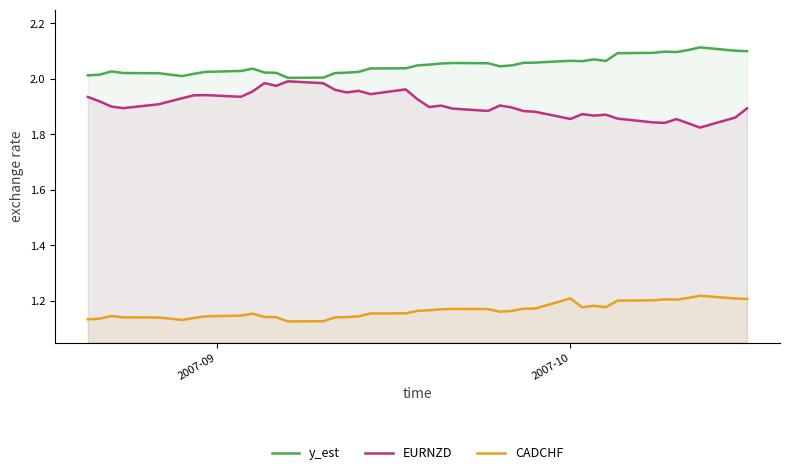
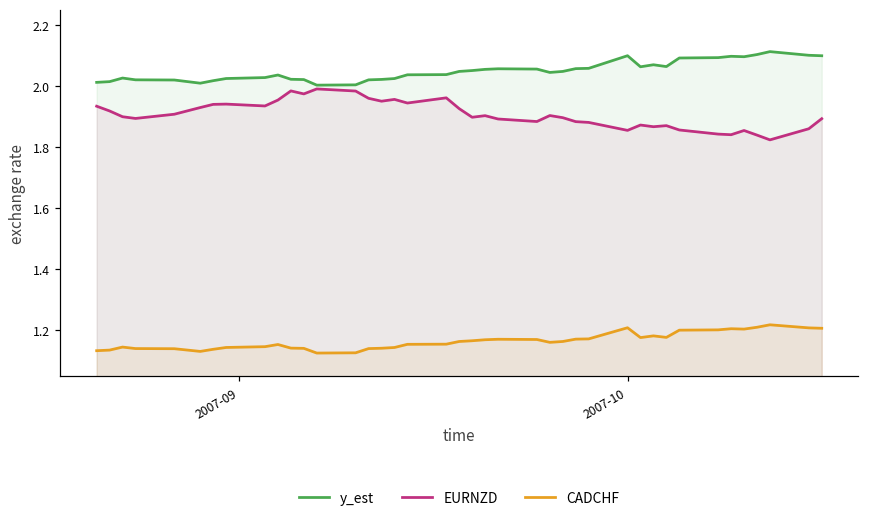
  {
    "y_est": {
-     "2007-10": 2.07
+     "2007-10": 2.10
    },
    "EURNZD": {
      "2007-10": 1.86
    },
    "CADCHF": {
      "2007-10": 1.21
    }
  }
